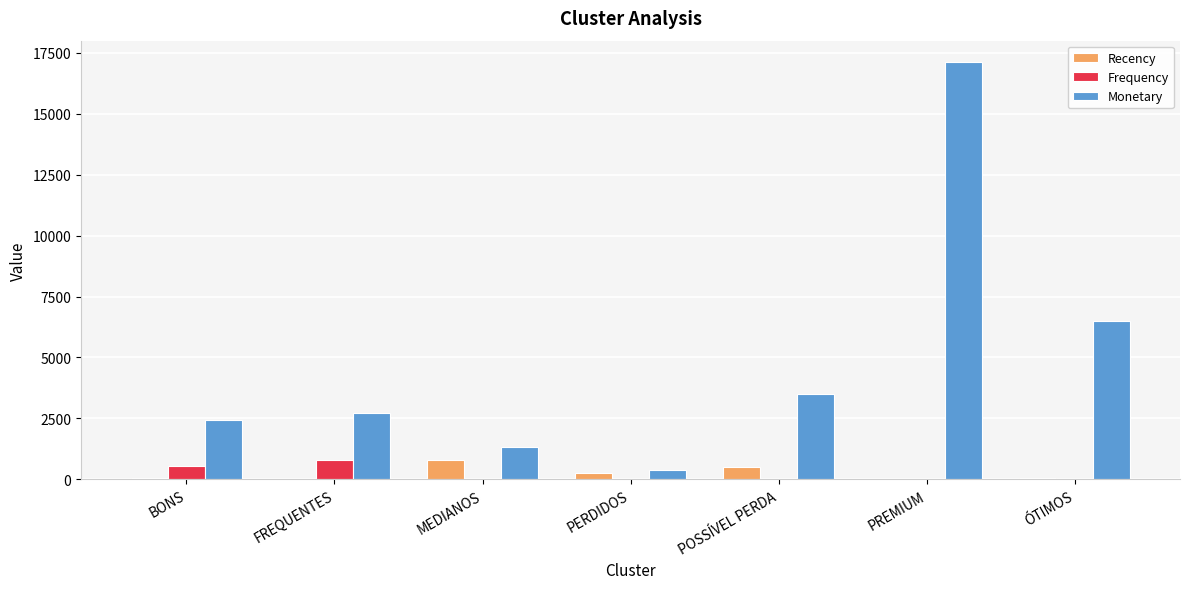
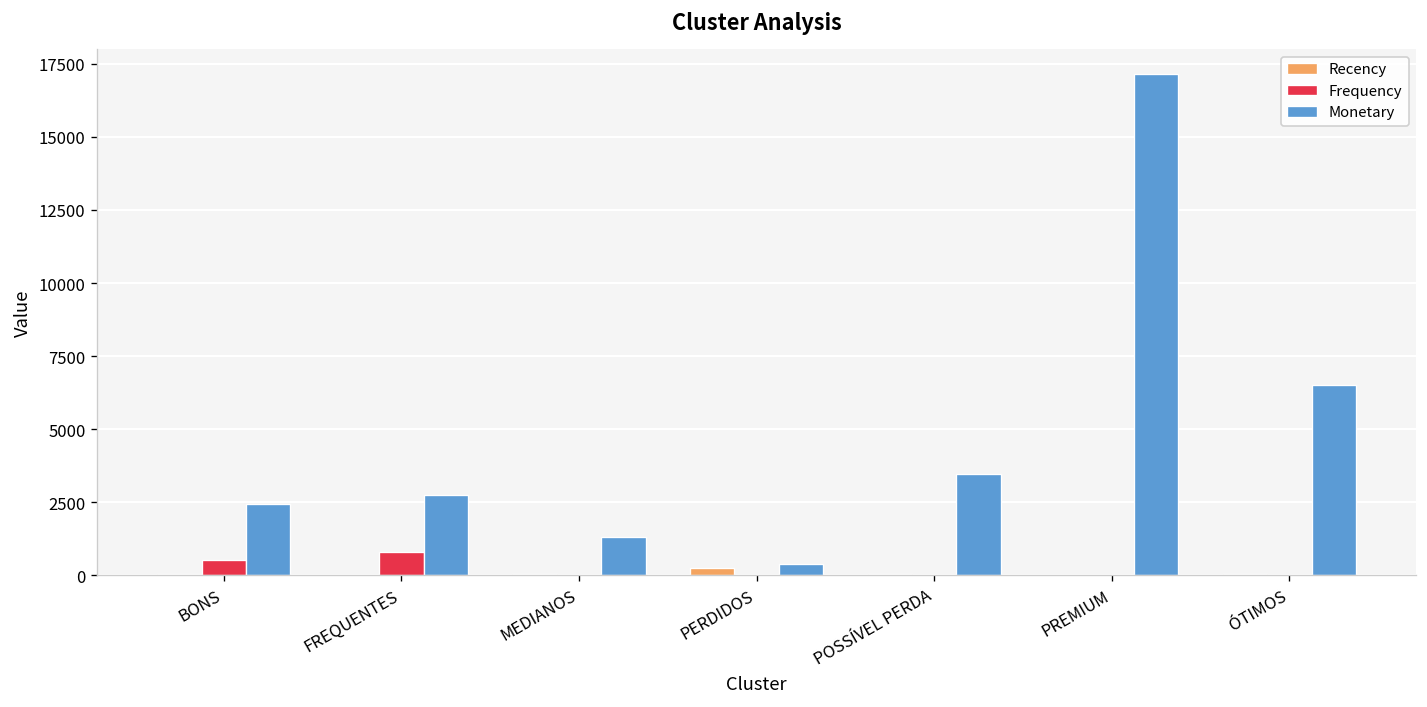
  {
    "Recency": {
-     "MEDIANOS": 800,
+     "MEDIANOS": 0,
      "PERDIDOS": 300,
-     "POSSÍVEL PERDA": 500
+     "POSSÍVEL PERDA": 100
    },
    "Frequency": {
      "BONS": 500,
      "FREQUENTES": 800
    },
    "Monetary": {
      "BONS": 2400,
      "FREQUENTES": 2700,
      "MEDIANOS": 1300,
      "PERDIDOS": 400,
      "POSSÍVEL PERDA": 3500,
      "PREMIUM": 17100,
      "ÓTIMOS": 6500
    }
  }
